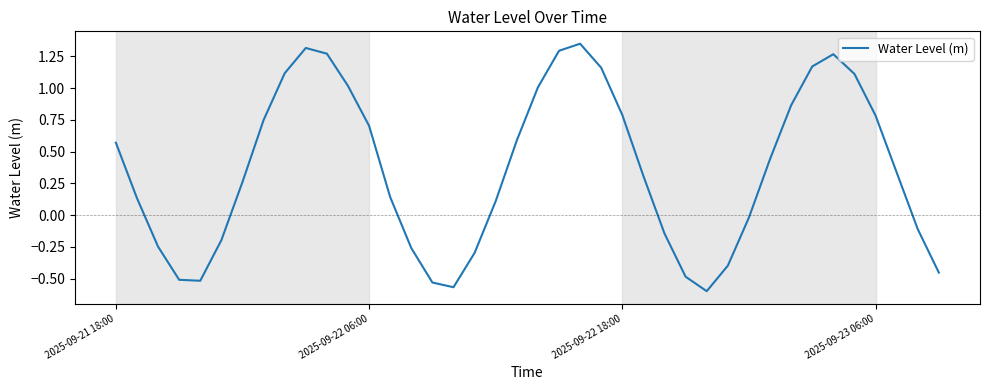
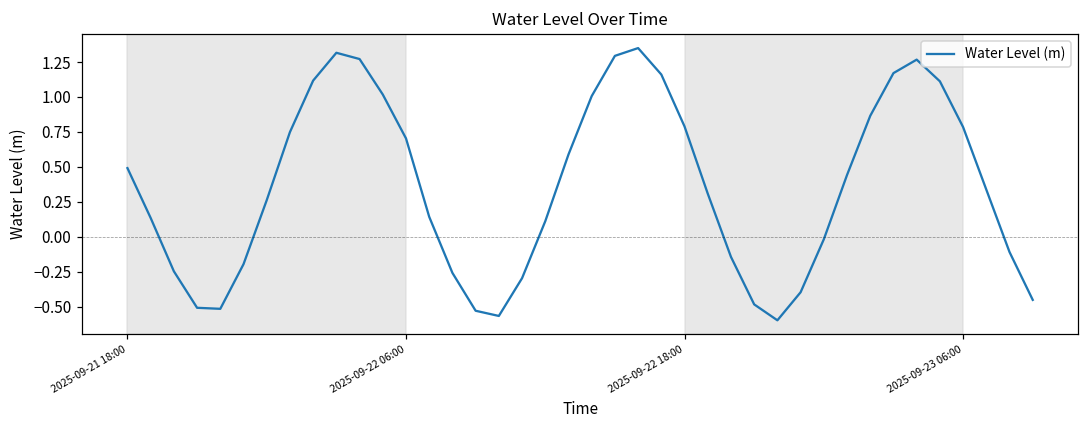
  {
-   "2025-09-21 18:00": 0.57,
+   "2025-09-21 18:00": 0.49,
    "2025-09-22 06:00": 0.70,
    "2025-09-22 18:00": 0.79,
    "2025-09-23 06:00": 0.78
  }
